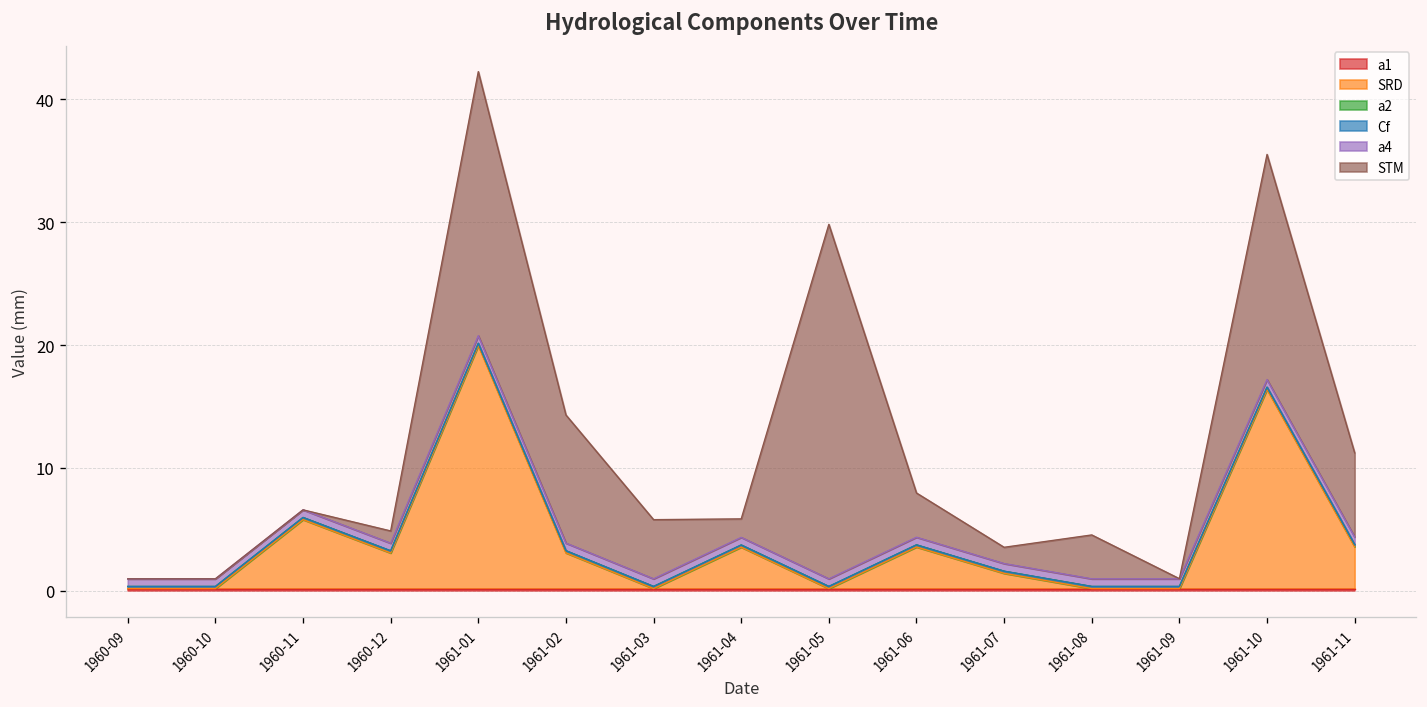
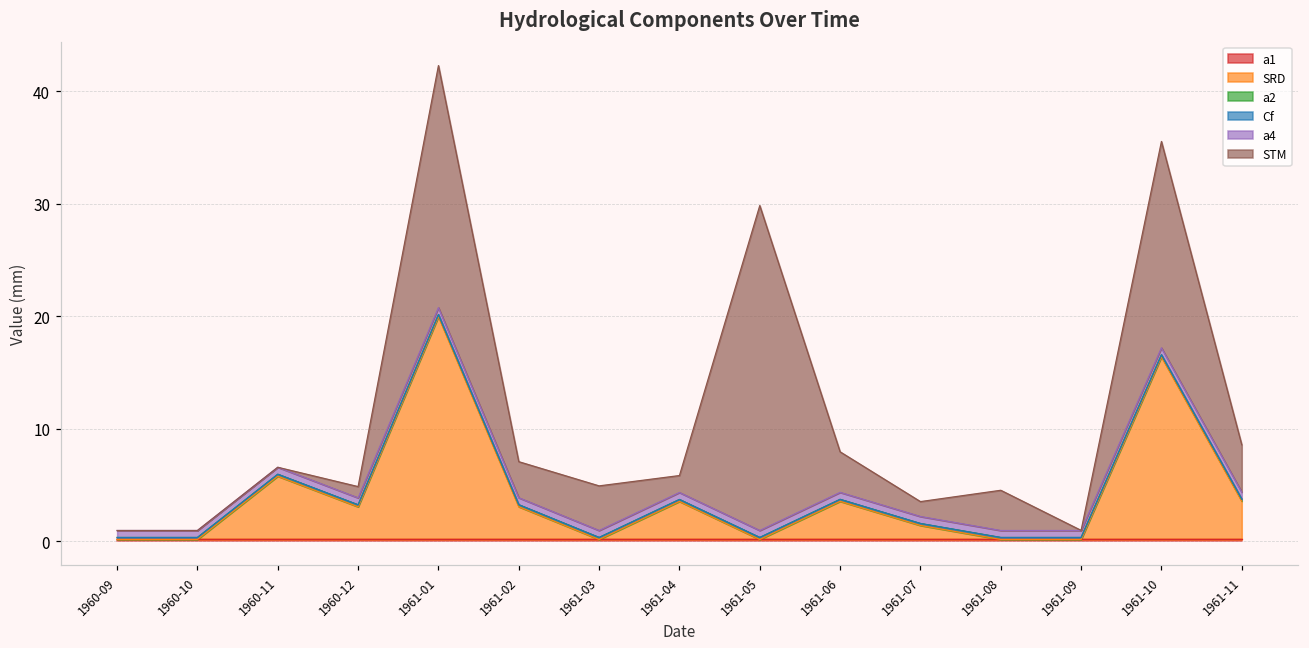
  {
    "a1": {
      "1960-11": 0.2,
      "1960-12": 0.2,
      "1961-01": 0.2,
      "1961-02": 0.2,
      "1961-04": 0.2,
      "1961-06": 0.2,
      "1961-07": 0.2,
      "1961-10": 0.2,
      "1961-11": 0.2
    },
    "a4": {
      "1960-12": 0.6,
      "1961-01": 0.6,
      "1961-02": 0.6,
      "1961-03": 0.6,
      "1961-04": 0.6,
      "1961-05": 0.6,
      "1961-06": 0.6,
      "1961-07": 0.6,
      "1961-08": 0.6,
      "1961-10": 0.6,
      "1961-11": 0.6
    },
    "STM": {
      "1960-12": 1.0,
      "1961-01": 21.5,
-     "1961-02": 10.4,
-     "1961-03": 4.8,
+     "1961-02": 3.2,
+     "1961-03": 4.0,
      "1961-04": 1.5,
      "1961-05": 28.9,
      "1961-06": 3.6,
      "1961-07": 1.3,
      "1961-08": 3.6,
      "1961-10": 18.3,
-     "1961-11": 6.9
+     "1961-11": 4.2
    }
  }
